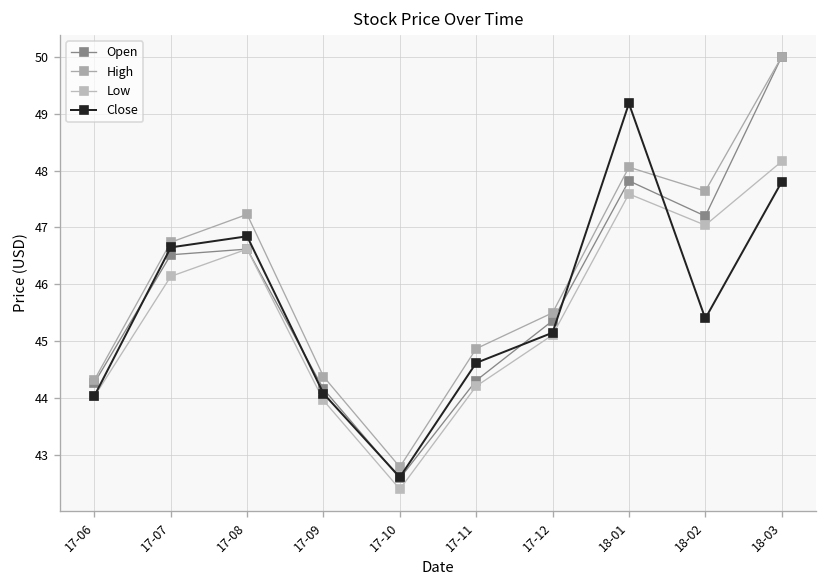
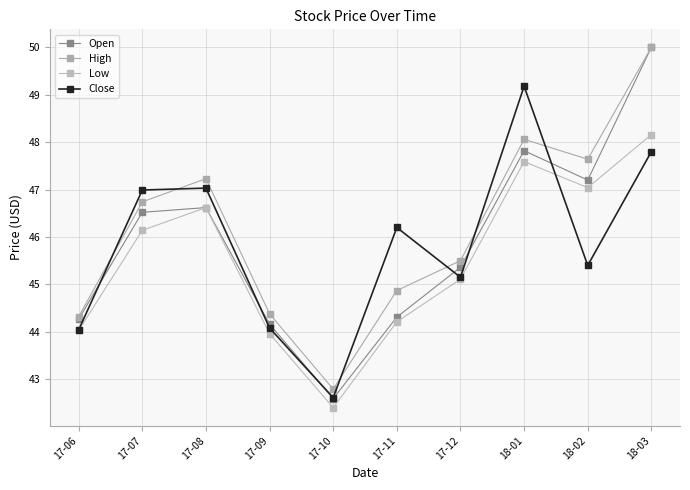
  {
    "Close": {
-     "17-07": 46.7,
-     "17-08": 46.8,
+     "17-07": 47.0,
+     "17-08": 47.0,
      "17-09": 44.1,
-     "17-11": 44.6,
+     "17-11": 46.2,
      "18-01": 49.2,
      "18-02": 45.4,
      "18-03": 47.8
    }
  }
